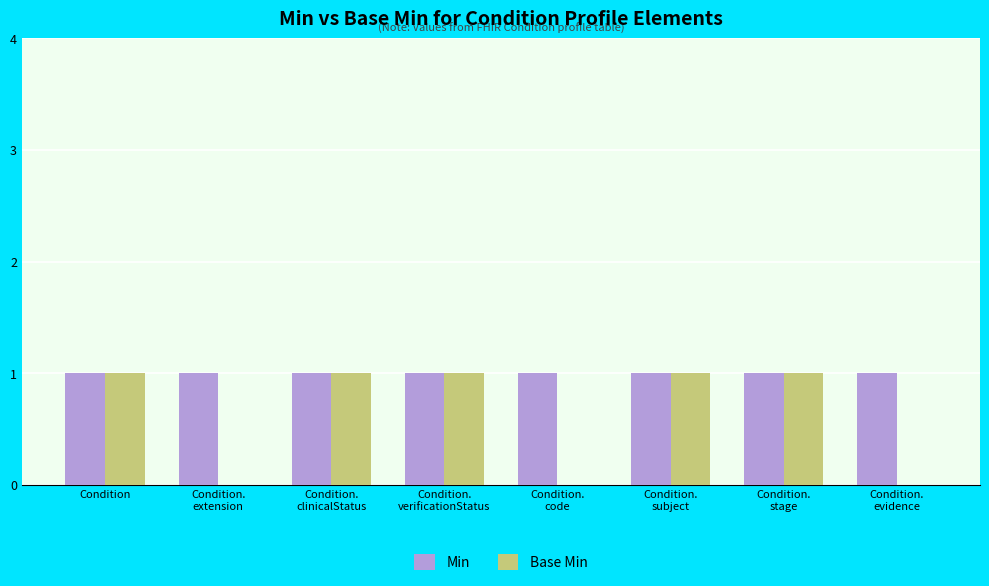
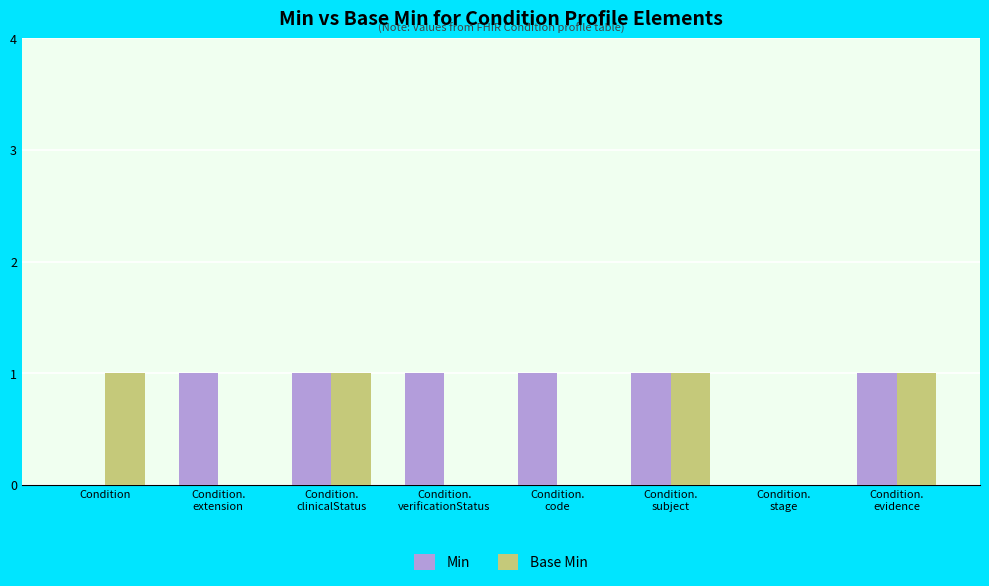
  {
    "Min": {
-     "Condition": 1,
+     "Condition": 0,
      "Condition. extension": 1,
      "Condition. clinicalStatus": 1,
      "Condition. verificationStatus": 1,
      "Condition. code": 1,
      "Condition. subject": 1,
-     "Condition. stage": 1,
+     "Condition. stage": 0,
      "Condition. evidence": 1
    },
    "Base Min": {
      "Condition": 1,
      "Condition. extension": 0,
      "Condition. clinicalStatus": 1,
-     "Condition. verificationStatus": 1,
+     "Condition. verificationStatus": 0,
      "Condition. code": 0,
      "Condition. subject": 1,
-     "Condition. stage": 1,
-     "Condition. evidence": 0
+     "Condition. stage": 0,
+     "Condition. evidence": 1
    }
  }
